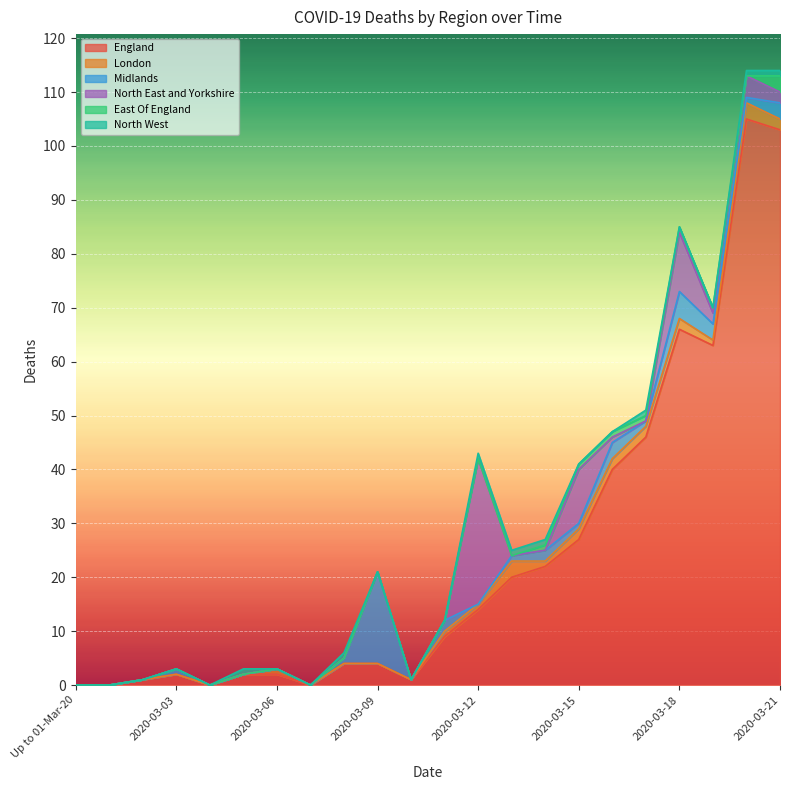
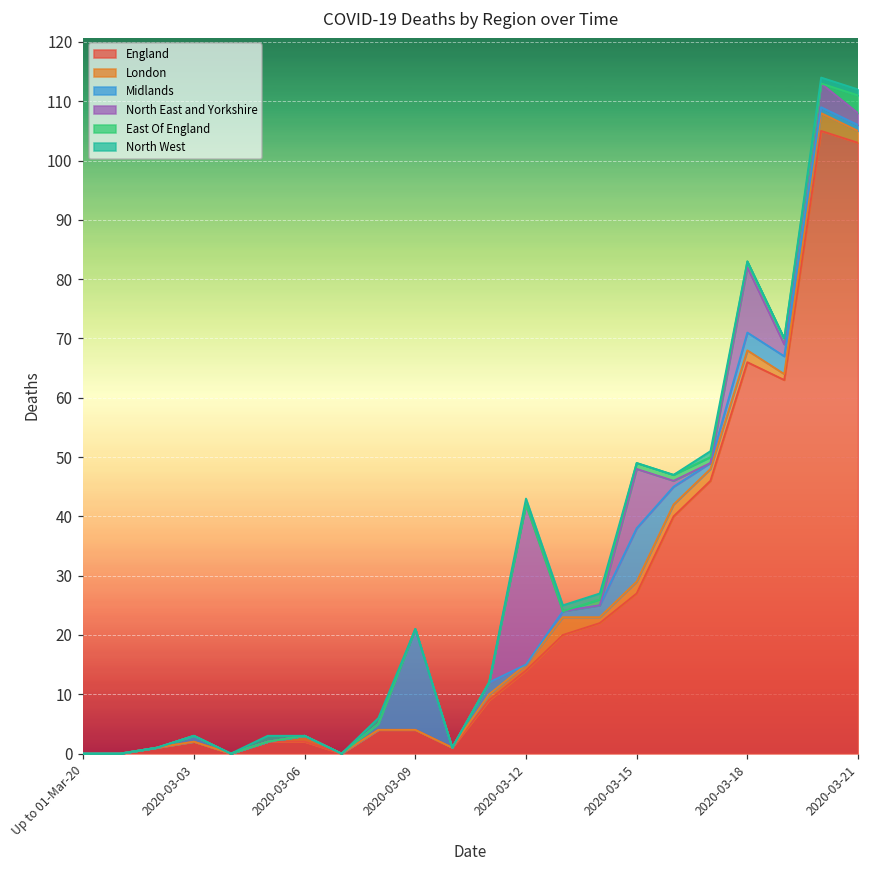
  {
    "Midlands": {
-     "2020-03-15": 1,
-     "2020-03-18": 5,
-     "2020-03-21": 3
+     "2020-03-15": 9,
+     "2020-03-18": 3,
+     "2020-03-21": 1
    },
    "North East and Yorkshire": {
      "2020-03-15": 10,
      "2020-03-18": 11,
      "2020-03-21": 2
    }
  }
